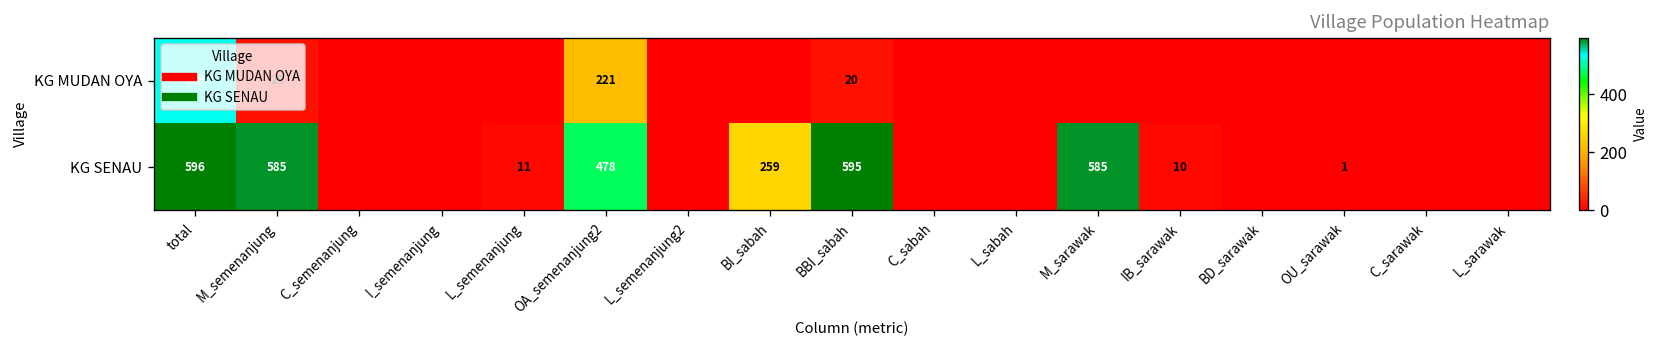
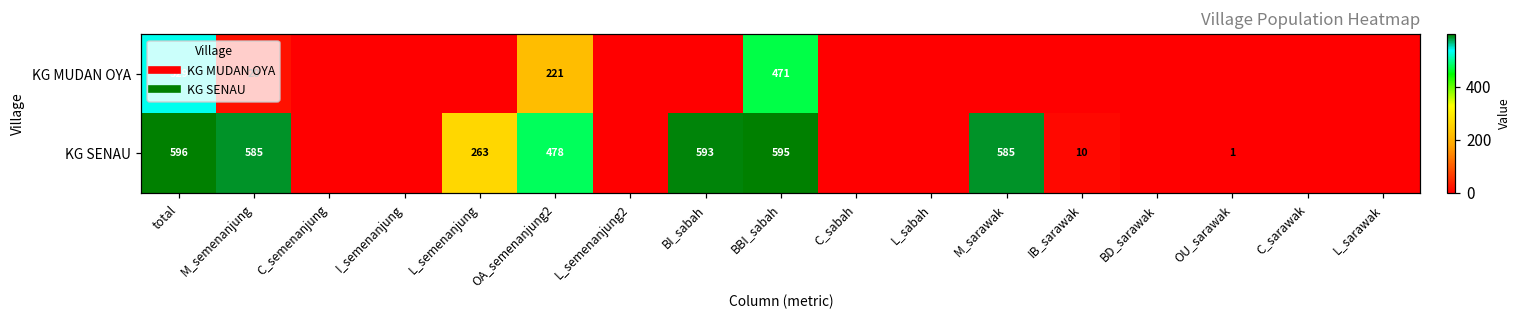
  {
    "KG MUDAN OYA": {
      "OA_semenanjung2": 221,
-     "BBI_sabah": 20
+     "BBI_sabah": 471
    },
    "KG SENAU": {
      "total": 596,
      "M_semenanjung": 585,
-     "L_semenanjung": 11,
+     "L_semenanjung": 263,
      "OA_semenanjung2": 478,
-     "BI_sabah": 259,
+     "BI_sabah": 593,
      "BBI_sabah": 595,
      "M_sarawak": 585,
      "IB_sarawak": 10,
      "OU_sarawak": 1
    }
  }
